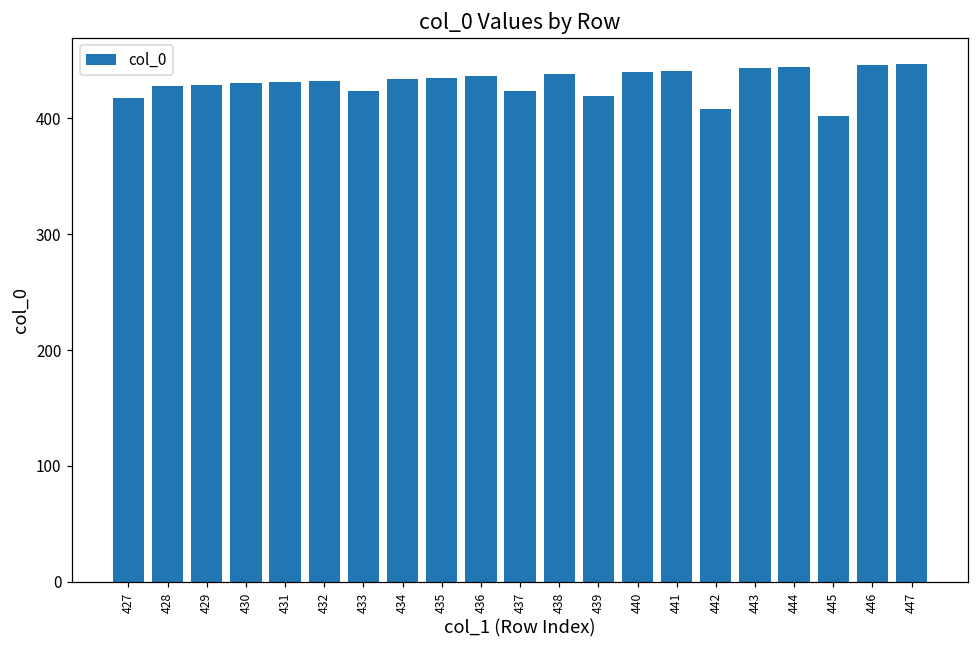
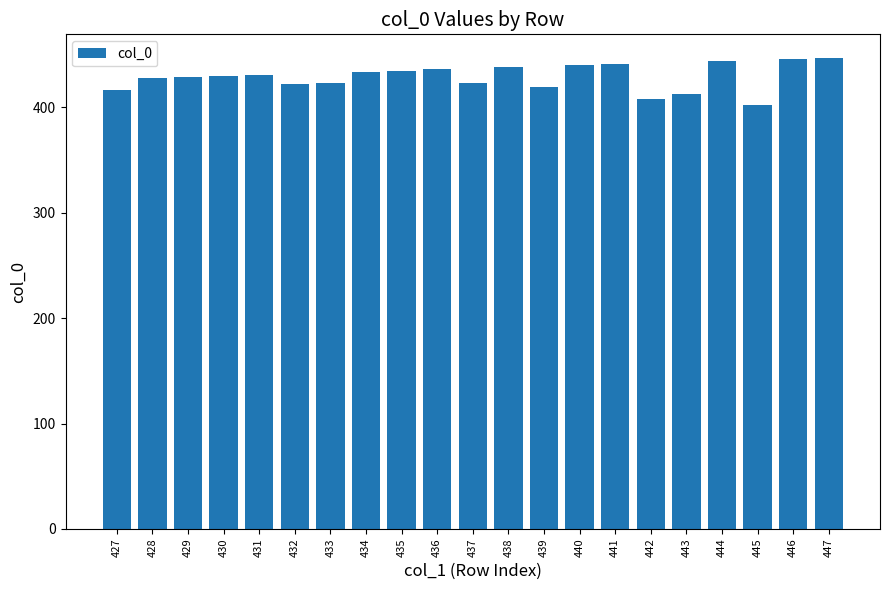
  {
    "427": 417,
    "428": 428,
    "429": 429,
    "430": 430,
    "431": 431,
-   "432": 432,
+   "432": 422,
    "433": 423,
    "434": 434,
    "435": 435,
    "436": 436,
    "437": 423,
    "438": 438,
    "439": 419,
    "440": 440,
    "441": 441,
    "442": 408,
-   "443": 443,
+   "443": 413,
    "444": 444,
    "445": 402,
    "446": 446,
    "447": 447
  }
